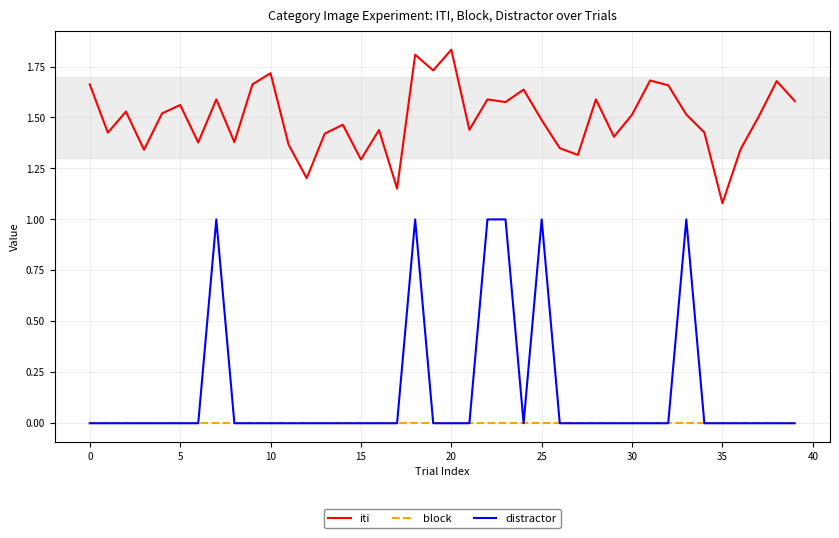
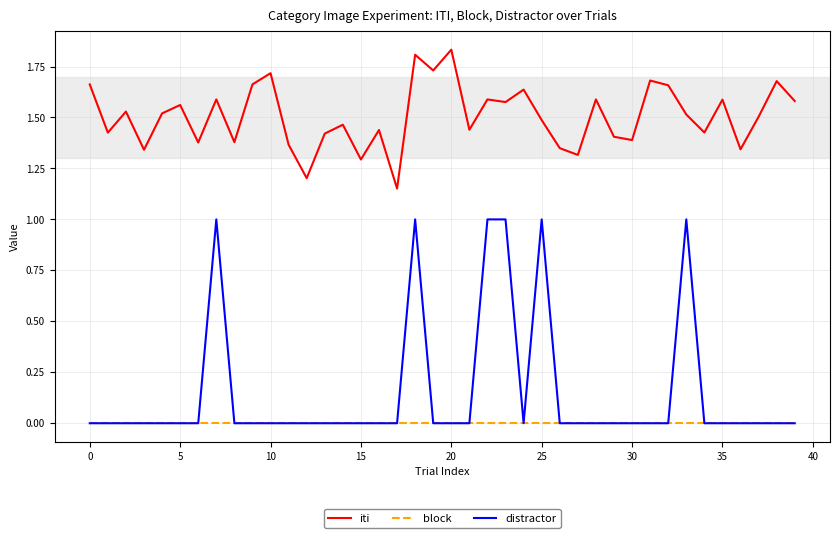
  {
    "iti": {
      "0": 1.66,
      "5": 1.56,
      "10": 1.72,
      "15": 1.29,
      "20": 1.83,
      "25": 1.49,
-     "30": 1.51,
-     "35": 1.08
+     "30": 1.39,
+     "35": 1.59
    },
    "block": {
      "25": 0.00
    },
    "distractor": {
      "25": 1.00
    }
  }
